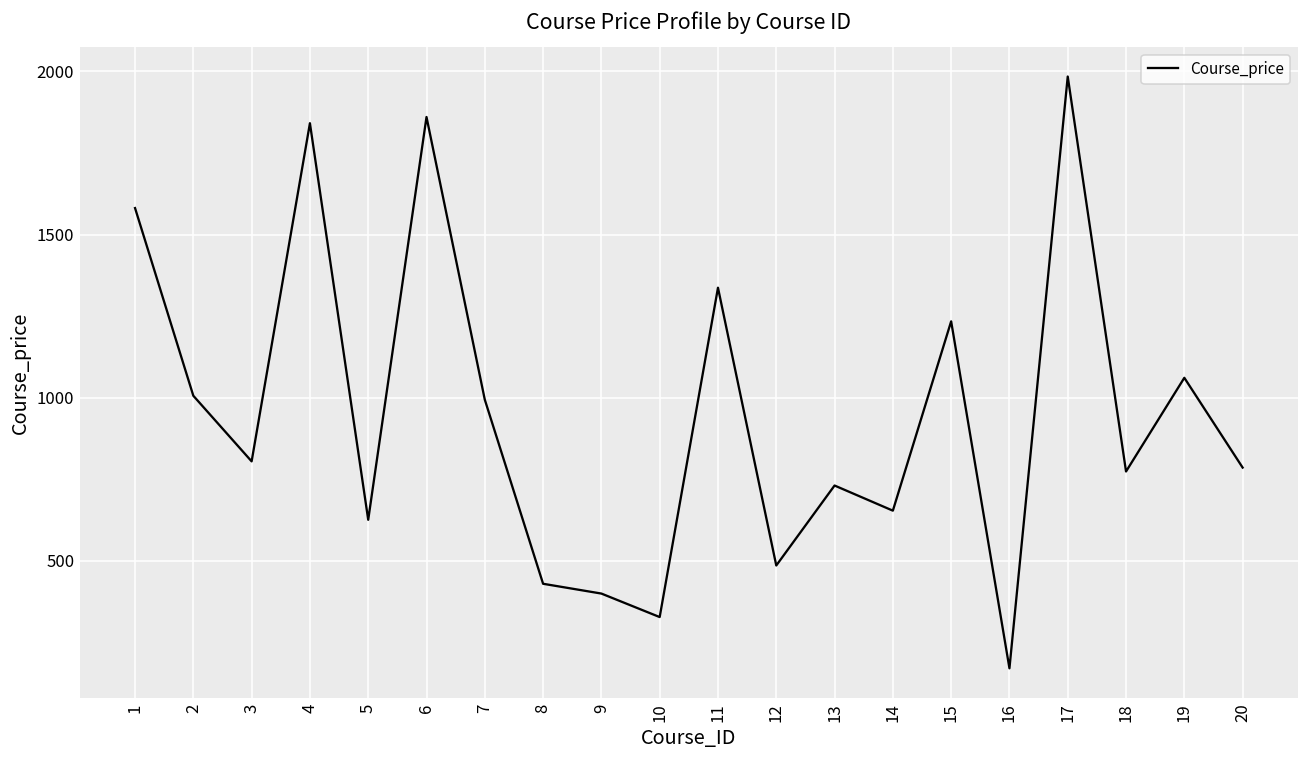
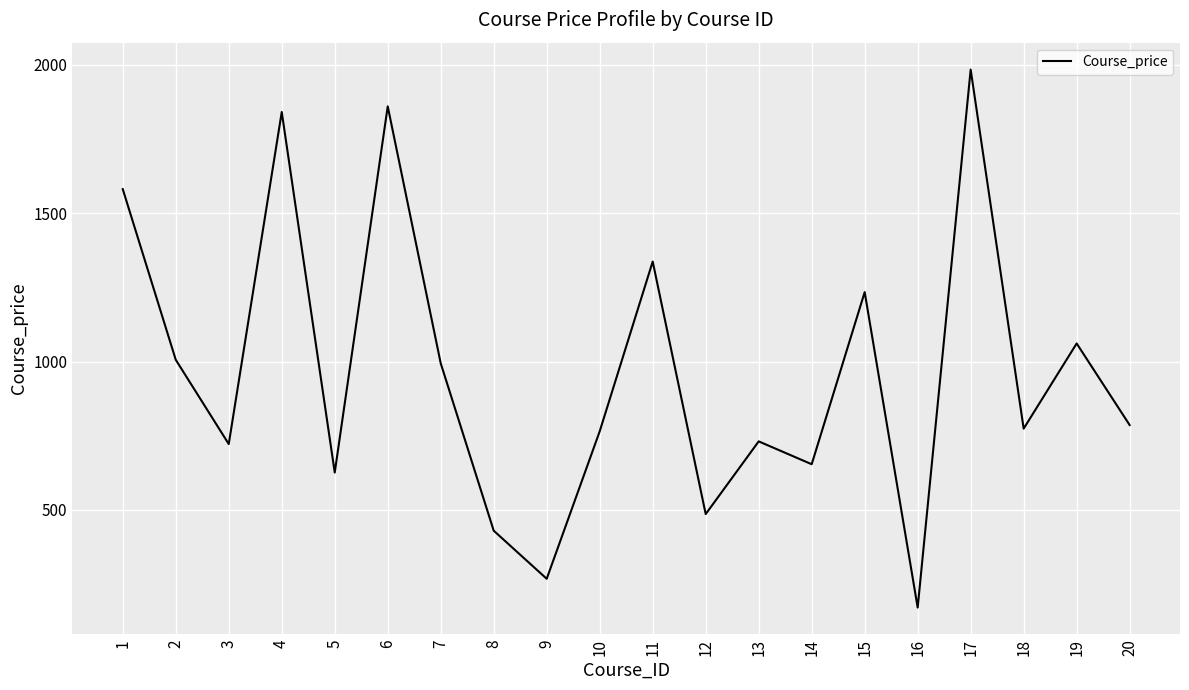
  {
    "1": 1580,
    "2": 1010,
-   "3": 810,
+   "3": 720,
    "4": 1840,
    "5": 630,
    "6": 1860,
    "7": 990,
    "8": 430,
-   "9": 400,
-   "10": 330,
+   "9": 270,
+   "10": 770,
    "11": 1340,
    "12": 490,
    "13": 730,
    "14": 650,
    "15": 1230,
    "16": 170,
    "17": 1980,
    "18": 770,
    "19": 1060,
    "20": 790
  }
